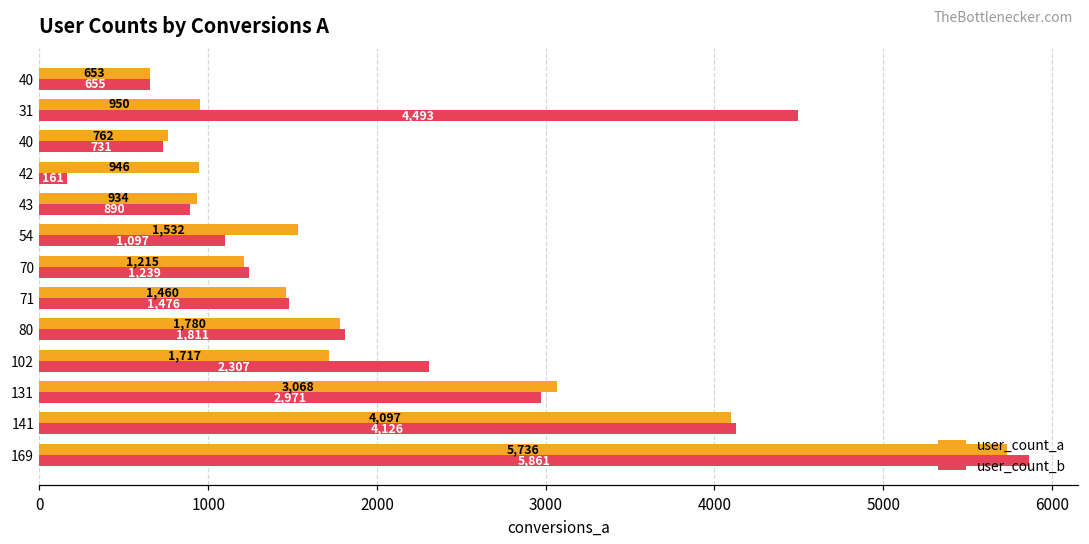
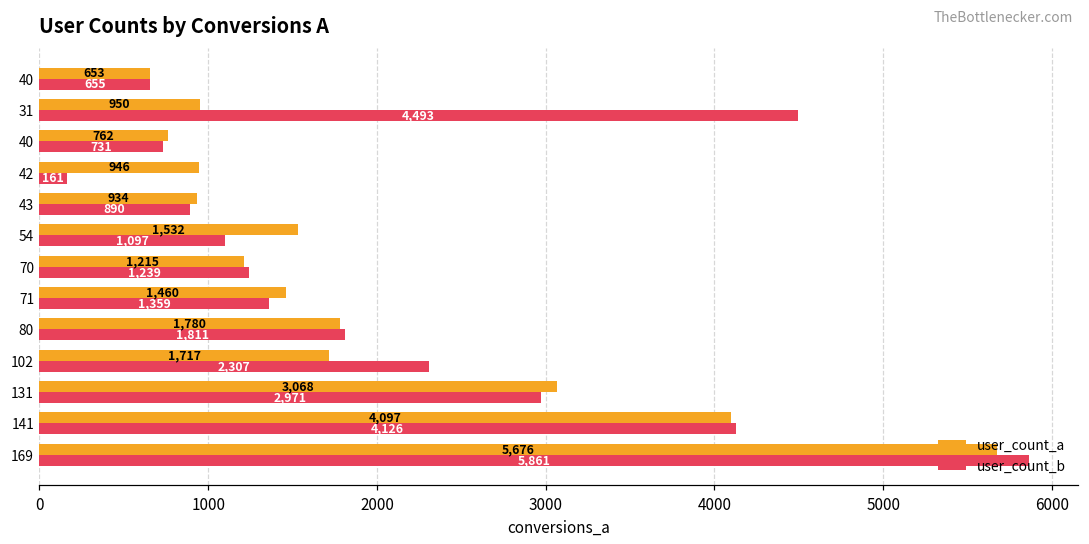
  {
    "user_count_a": {
      "31": "950",
      "42": "946",
      "54": "1,532",
      "102": "1,717",
-     "169": "5,736"
+     "169": "5,676"
    },
    "user_count_b": {
      "31": "4,493",
      "42": "161",
      "54": "1,097",
-     "71": "1,476",
+     "71": "1,359",
      "102": "2,307",
      "169": "5,861"
    }
  }
